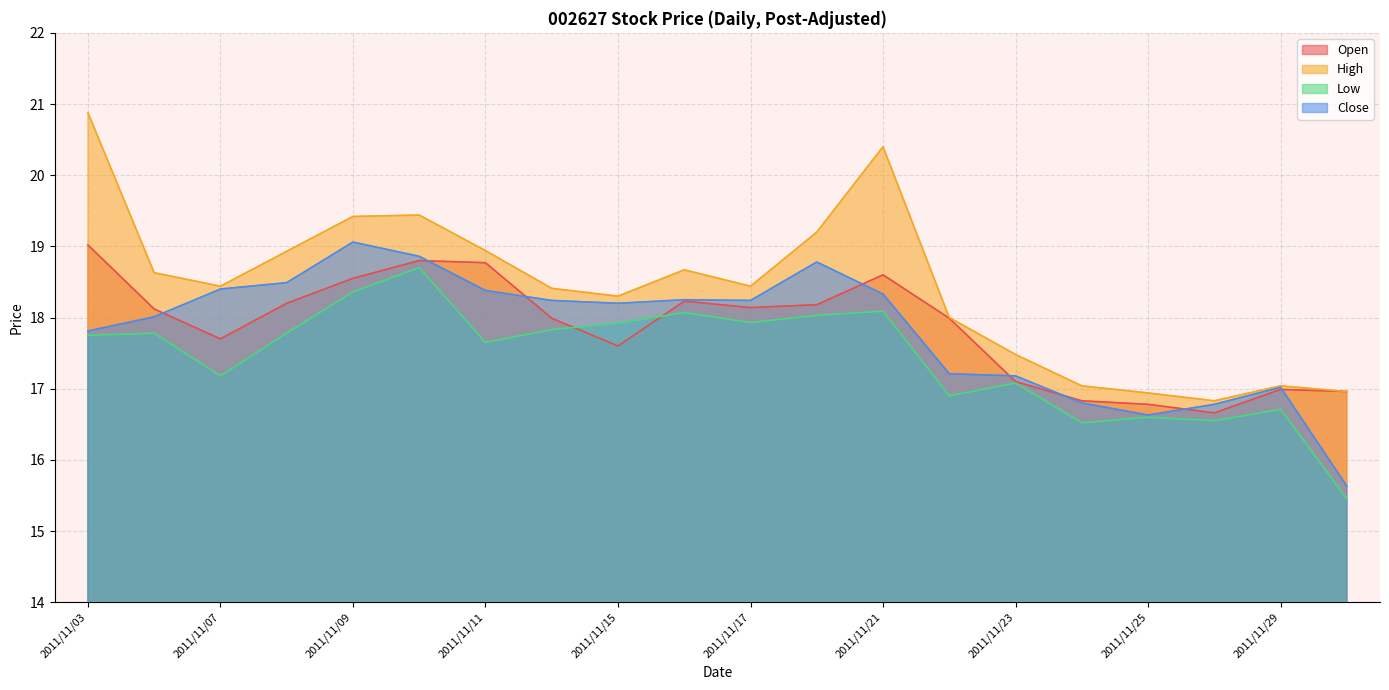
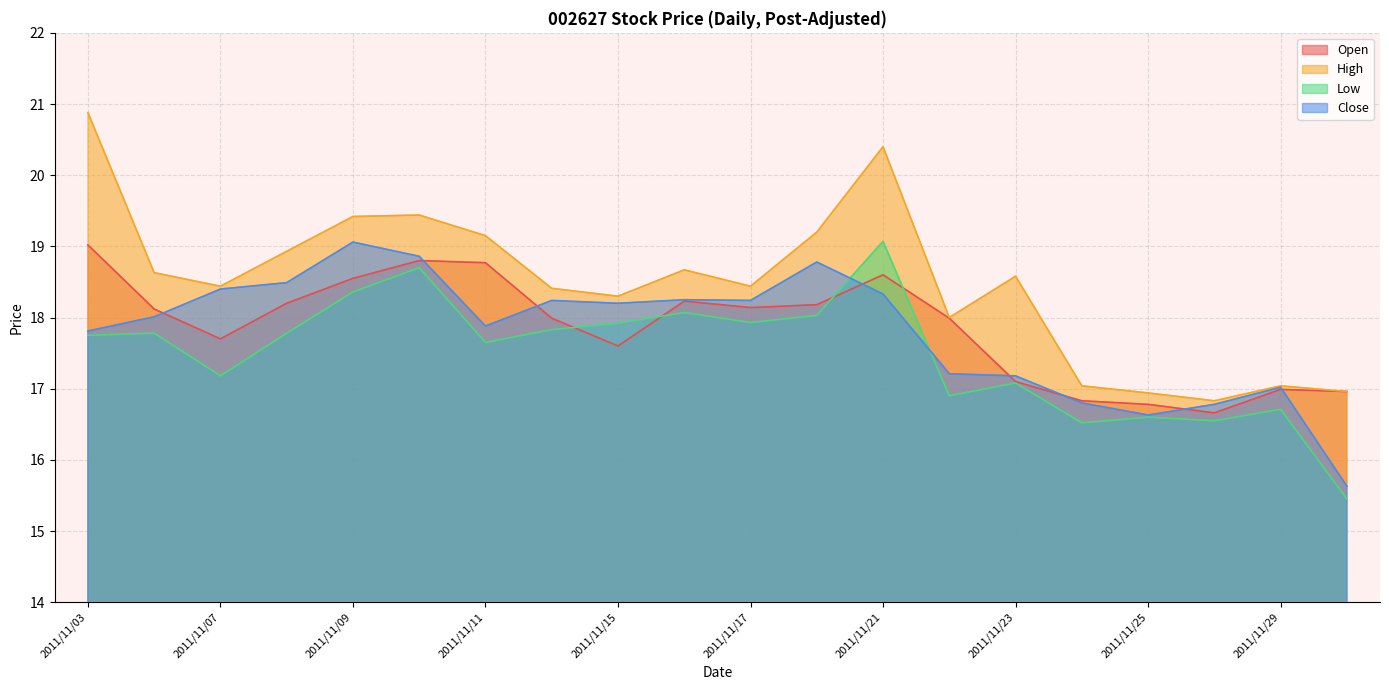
  {
    "Open": {
      "2011/11/03": 19.0,
      "2011/11/07": 17.7,
      "2011/11/09": 18.6,
      "2011/11/11": 18.8,
      "2011/11/15": 17.6,
      "2011/11/17": 18.1,
      "2011/11/21": 18.6,
      "2011/11/25": 16.8
    },
    "High": {
      "2011/11/03": 20.9,
      "2011/11/07": 18.4,
      "2011/11/09": 19.4,
-     "2011/11/11": 18.9,
+     "2011/11/11": 19.2,
      "2011/11/15": 18.3,
      "2011/11/17": 18.4,
      "2011/11/21": 20.4,
-     "2011/11/23": 17.5,
+     "2011/11/23": 18.6,
      "2011/11/25": 16.9
    },
    "Low": {
      "2011/11/03": 17.8,
      "2011/11/07": 17.2,
      "2011/11/09": 18.4,
      "2011/11/11": 17.7,
      "2011/11/15": 17.9,
      "2011/11/17": 17.9,
-     "2011/11/21": 18.1,
+     "2011/11/21": 19.1,
      "2011/11/29": 16.7
    },
    "Close": {
      "2011/11/03": 17.8,
      "2011/11/07": 18.4,
      "2011/11/09": 19.1,
-     "2011/11/11": 18.4,
+     "2011/11/11": 17.9,
      "2011/11/15": 18.2,
      "2011/11/17": 18.2,
      "2011/11/21": 18.3,
      "2011/11/23": 17.2
    }
  }
